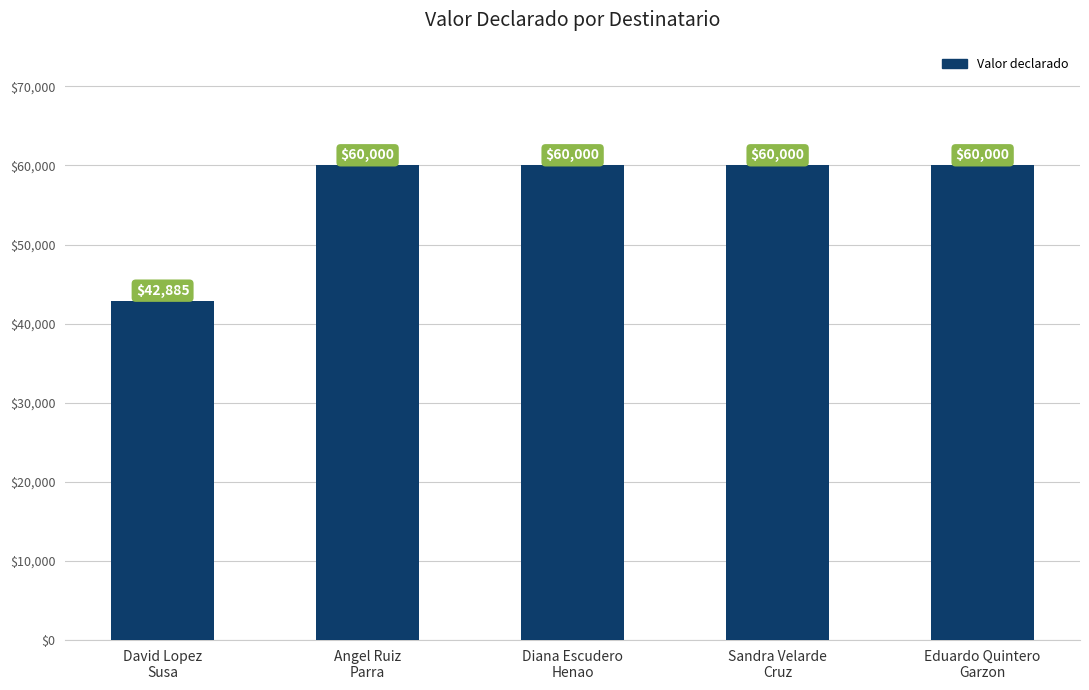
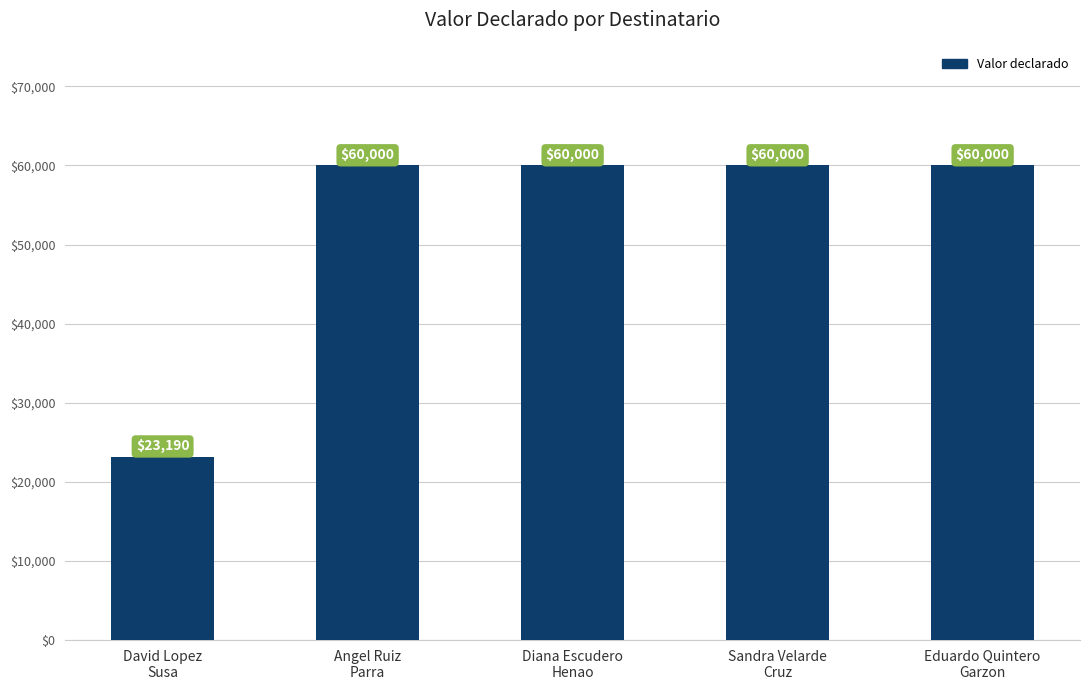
  {
-   "David Lopez Susa": "$42,885"
+   "David Lopez Susa": "$23,190"
  }
